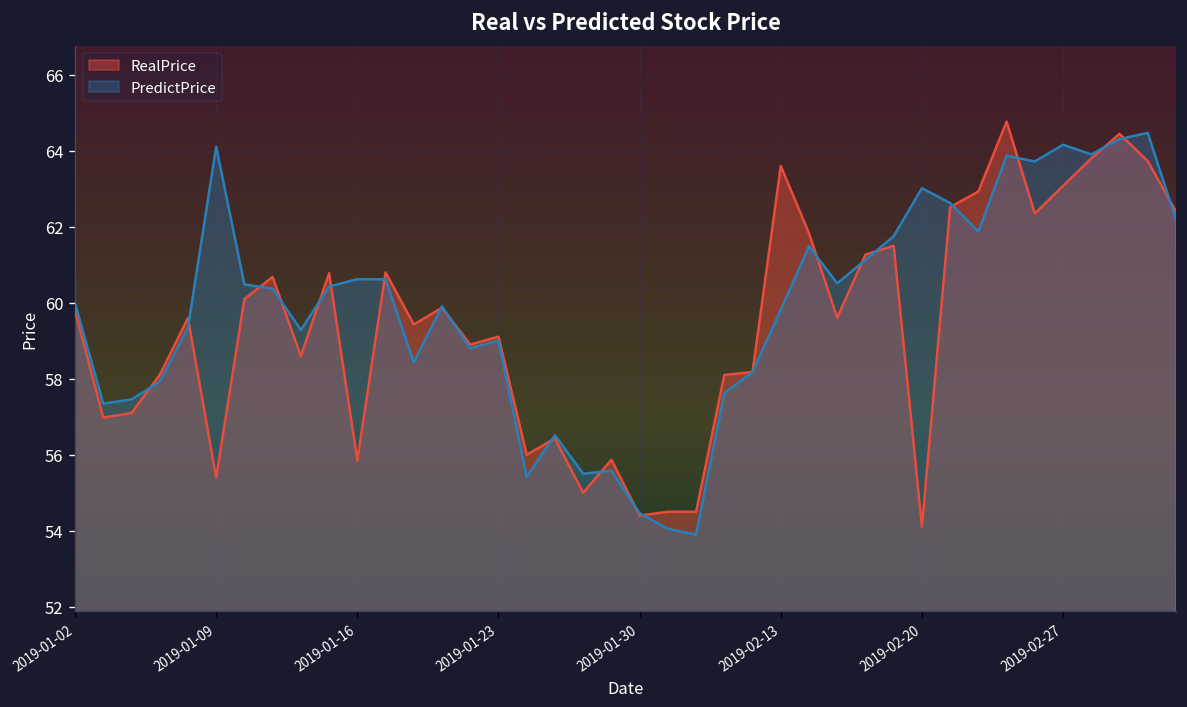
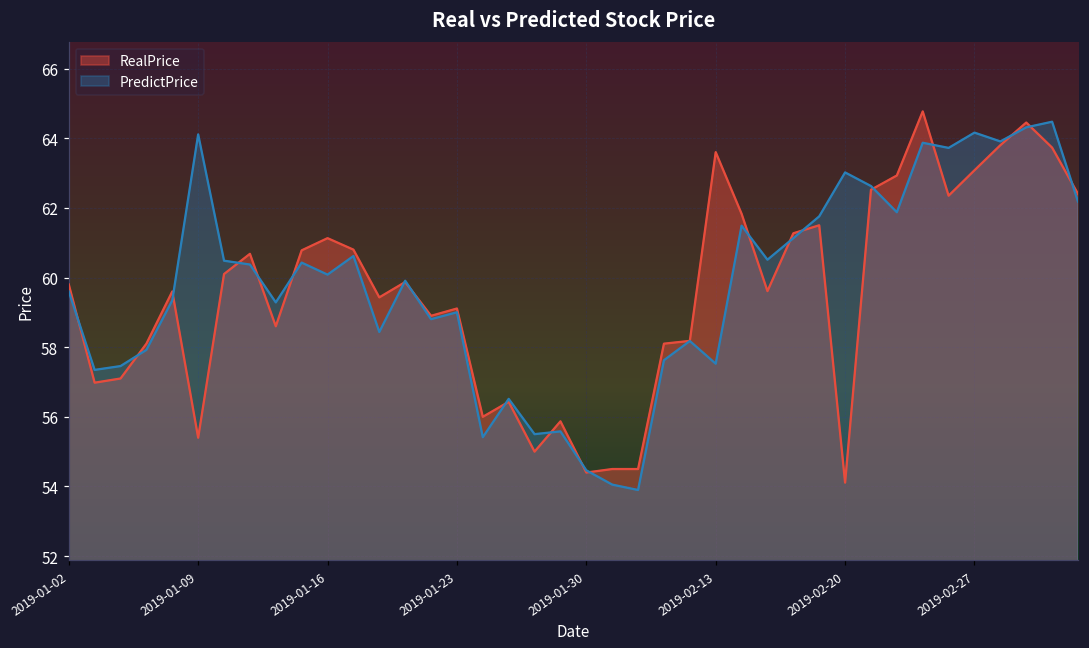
  {
    "RealPrice": {
      "2019-01-02": 59.8,
      "2019-01-09": 55.4,
-     "2019-01-16": 55.9,
+     "2019-01-16": 61.1,
      "2019-01-23": 59.1,
      "2019-02-13": 63.6,
      "2019-02-20": 54.1,
      "2019-02-27": 63.1
    },
    "PredictPrice": {
-     "2019-01-02": 60.0,
+     "2019-01-02": 59.6,
      "2019-01-09": 64.1,
-     "2019-01-16": 60.6,
+     "2019-01-16": 60.1,
      "2019-01-23": 59.0,
-     "2019-02-13": 59.8,
+     "2019-02-13": 57.5,
      "2019-02-20": 63.0,
      "2019-02-27": 64.2
    }
  }
